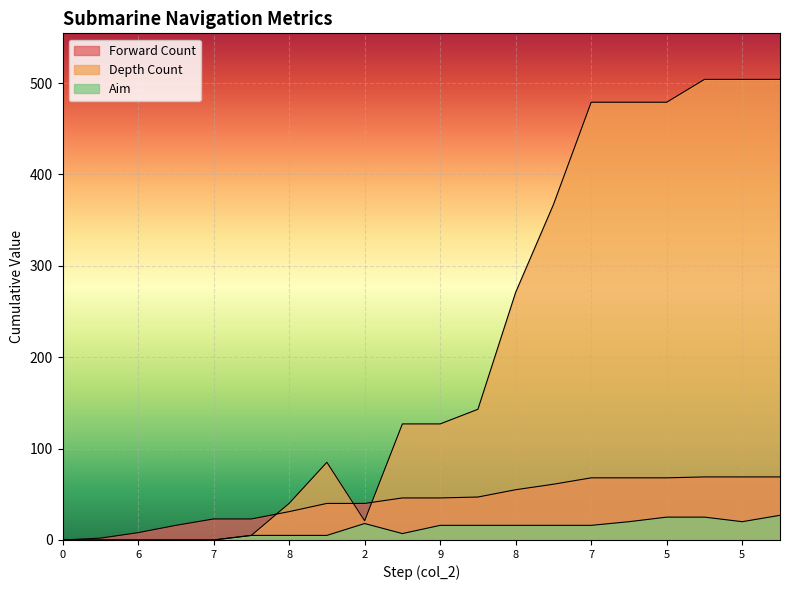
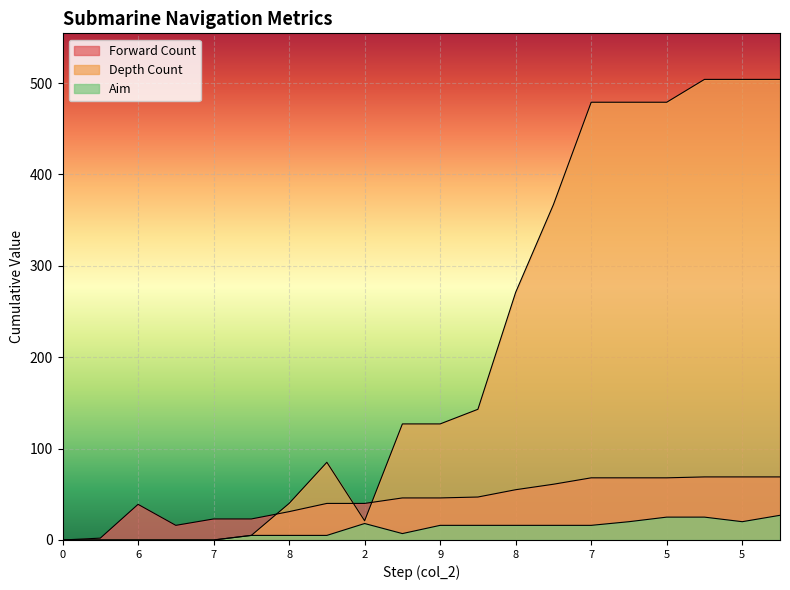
  {
    "Forward Count": {
-     "6": 10,
+     "6": 40,
      "2": 40
    },
    "Depth Count": {
      "2": 20
    },
    "Aim": {
      "2": 20
    }
  }
